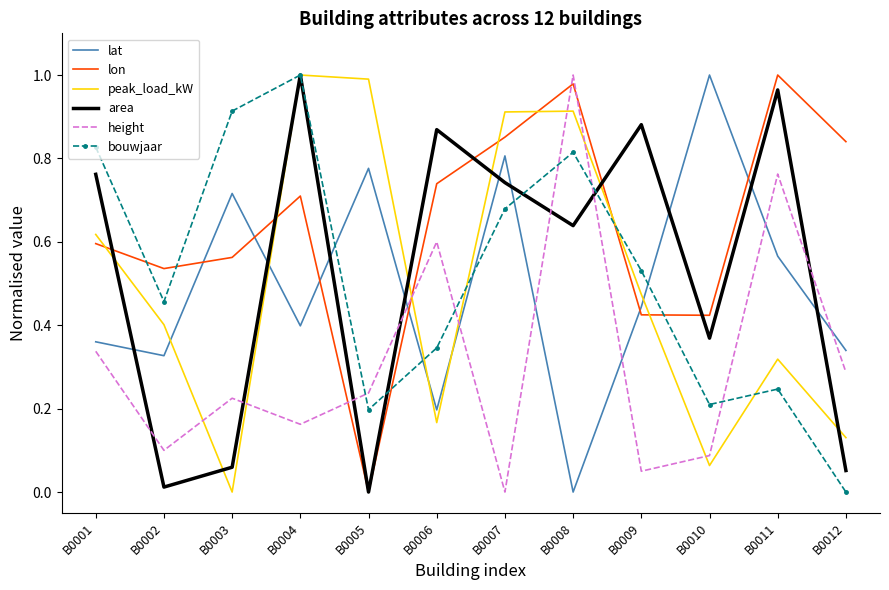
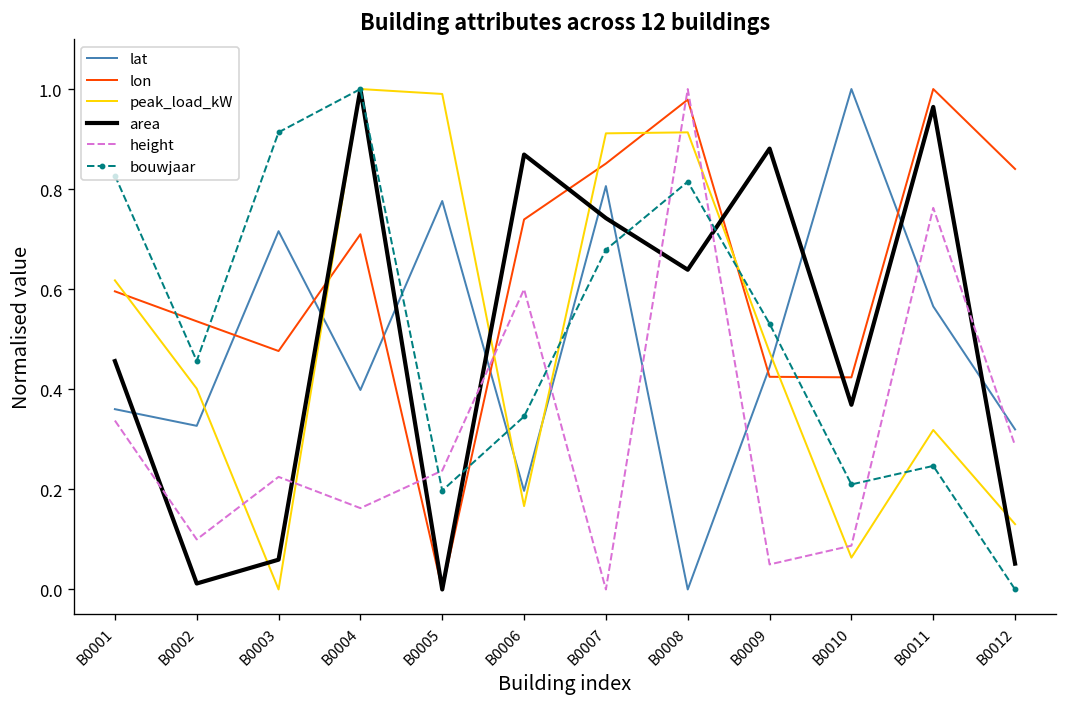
  {
    "lat": {
      "B0001": 0.36,
      "B0002": 0.33,
      "B0003": 0.72,
      "B0004": 0.40,
      "B0005": 0.78,
      "B0006": 0.20,
      "B0007": 0.81,
      "B0008": 0.00,
      "B0009": 0.44,
      "B0010": 1.00,
      "B0011": 0.57,
-     "B0012": 0.34
+     "B0012": 0.32
    },
    "lon": {
      "B0001": 0.60,
      "B0002": 0.54,
-     "B0003": 0.56,
+     "B0003": 0.48,
      "B0004": 0.71,
      "B0006": 0.74,
      "B0007": 0.85,
      "B0008": 0.98,
      "B0009": 0.42,
      "B0010": 0.42,
      "B0011": 1.00,
      "B0012": 0.84
    },
    "peak_load_kW": {
      "B0001": 0.62,
      "B0002": 0.40,
      "B0003": 0.00,
      "B0005": 0.99,
      "B0006": 0.17,
      "B0007": 0.91,
      "B0008": 0.91,
      "B0009": 0.47,
      "B0010": 0.06,
      "B0011": 0.32,
      "B0012": 0.13
    },
    "area": {
-     "B0001": 0.76,
+     "B0001": 0.46,
      "B0002": 0.01,
      "B0003": 0.06,
      "B0006": 0.87,
      "B0007": 0.74,
      "B0008": 0.64,
      "B0009": 0.88,
      "B0010": 0.37,
      "B0011": 0.96,
      "B0012": 0.05
    },
    "height": {
      "B0001": 0.34,
      "B0002": 0.10,
      "B0003": 0.23,
      "B0004": 0.16,
      "B0005": 0.24,
      "B0006": 0.60,
      "B0007": 0.00,
      "B0008": 1.00,
      "B0009": 0.05,
      "B0010": 0.09,
      "B0011": 0.76,
      "B0012": 0.29
    },
    "bouwjaar": {
      "B0002": 0.46,
      "B0003": 0.91,
      "B0005": 0.20,
      "B0006": 0.35,
      "B0007": 0.68,
      "B0008": 0.81,
      "B0009": 0.53,
      "B0010": 0.21,
      "B0011": 0.25,
      "B0012": 0.00
    }
  }
